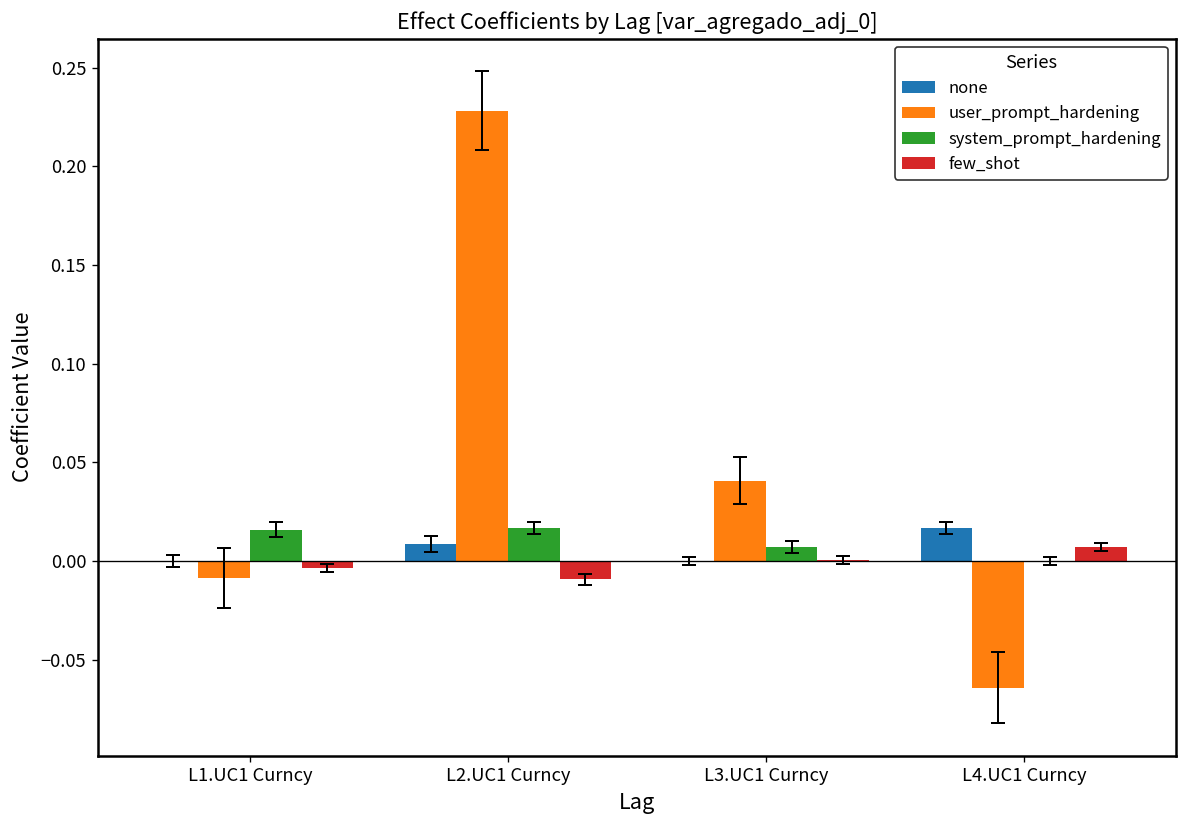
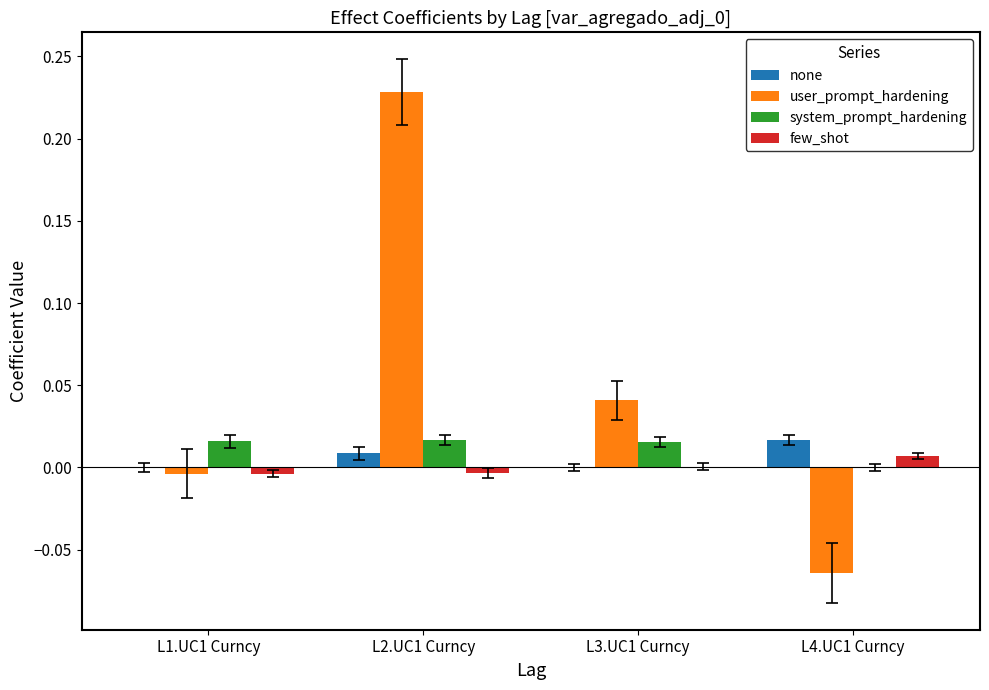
  {
    "user_prompt_hardening": {
-     "L1.UC1 Curncy": -0.009,
+     "L1.UC1 Curncy": -0.004,
      "L2.UC1 Curncy": 0.228,
      "L3.UC1 Curncy": 0.041,
      "L4.UC1 Curncy": -0.064
    },
    "system_prompt_hardening": {
      "L1.UC1 Curncy": 0.016,
      "L2.UC1 Curncy": 0.017,
-     "L3.UC1 Curncy": 0.007,
+     "L3.UC1 Curncy": 0.015,
      "L4.UC1 Curncy": 0.000
    },
    "few_shot": {
      "L1.UC1 Curncy": -0.004,
-     "L2.UC1 Curncy": -0.009,
+     "L2.UC1 Curncy": -0.003,
      "L4.UC1 Curncy": 0.007
    }
  }
